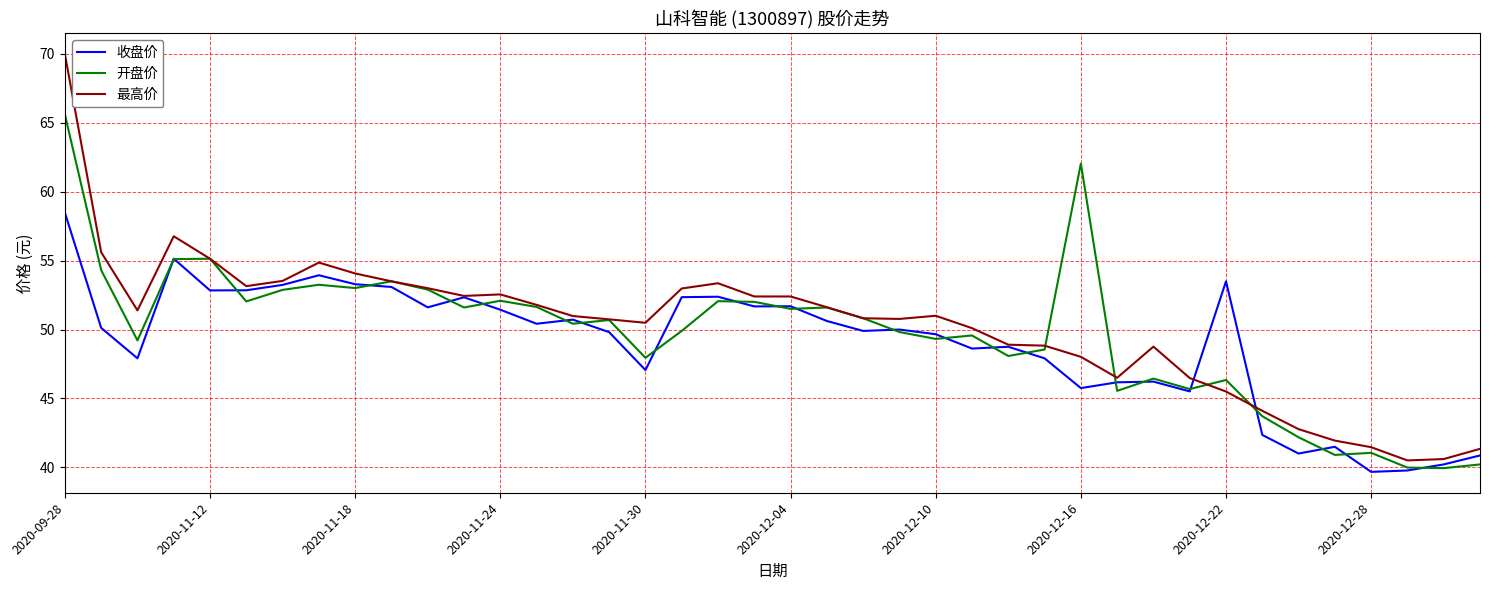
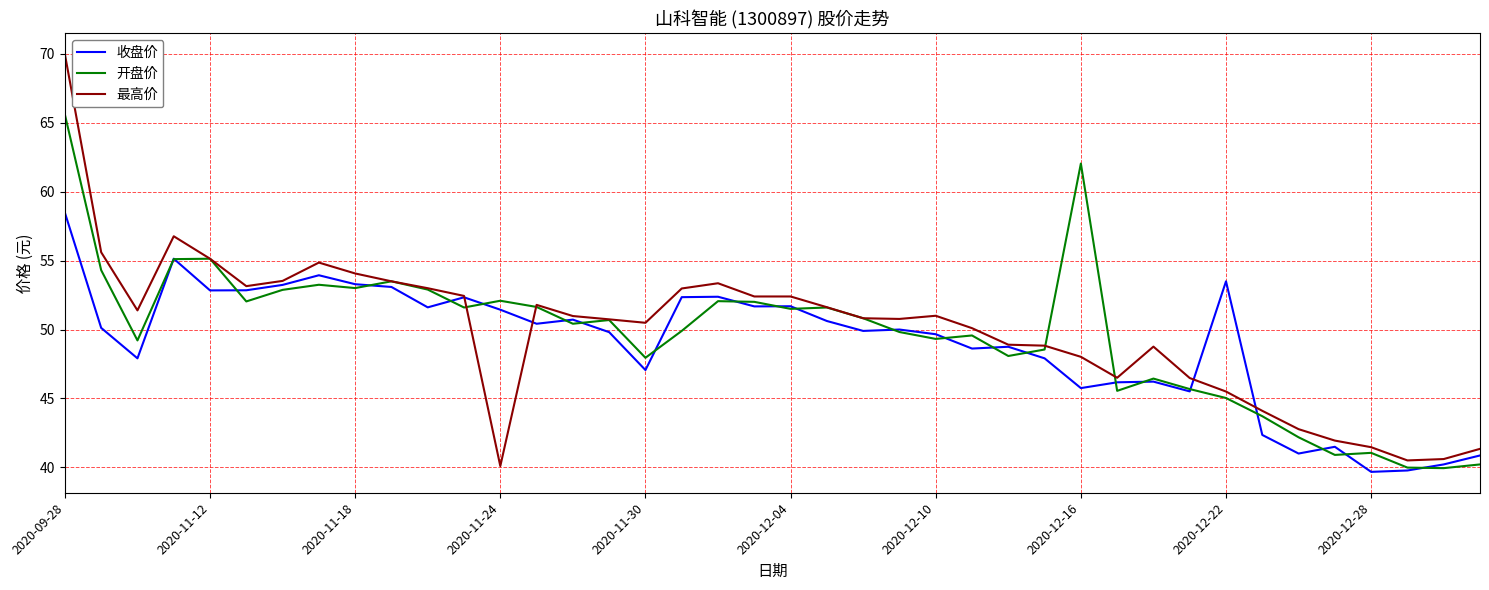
  {
    "收盘价": {
      "2020-09-28": 58.5,
      "2020-11-12": 52.8,
      "2020-11-18": 53.3,
      "2020-11-24": 51.4,
      "2020-11-30": 47.1,
      "2020-12-04": 51.7,
      "2020-12-10": 49.7,
      "2020-12-16": 45.8,
      "2020-12-22": 53.5,
      "2020-12-28": 39.7
    },
    "开盘价": {
      "2020-09-28": 65.6,
      "2020-11-18": 53.0,
      "2020-11-24": 52.1,
      "2020-11-30": 48.0,
      "2020-12-04": 51.5,
      "2020-12-10": 49.3,
      "2020-12-16": 62.1,
-     "2020-12-22": 46.3,
+     "2020-12-22": 45.0,
      "2020-12-28": 41.1
    },
    "最高价": {
      "2020-09-28": 70.0,
      "2020-11-18": 54.1,
-     "2020-11-24": 52.6,
+     "2020-11-24": 40.1,
      "2020-11-30": 50.5,
      "2020-12-04": 52.4,
      "2020-12-10": 51.0,
      "2020-12-16": 48.0,
      "2020-12-22": 45.5,
      "2020-12-28": 41.5
    }
  }
